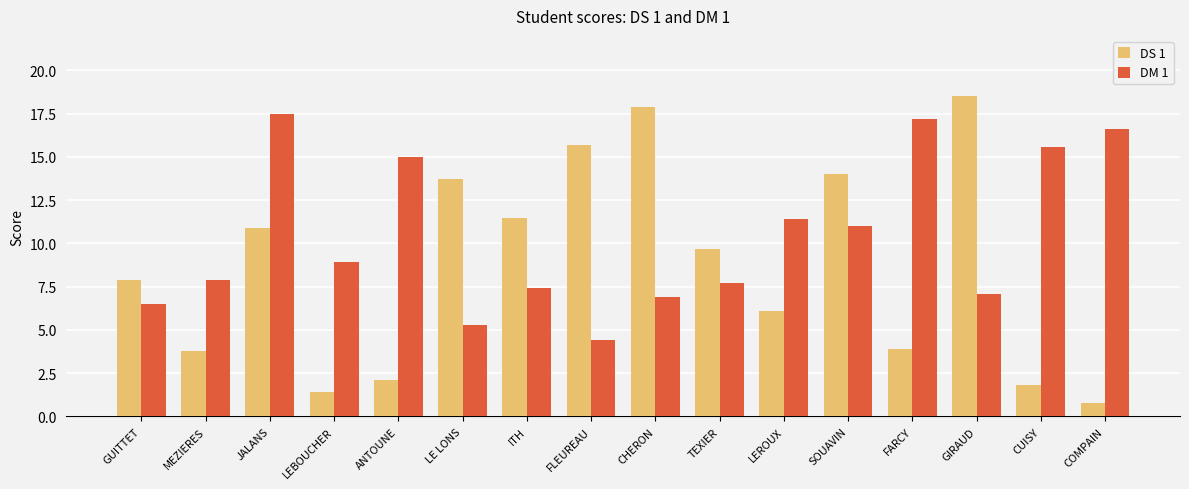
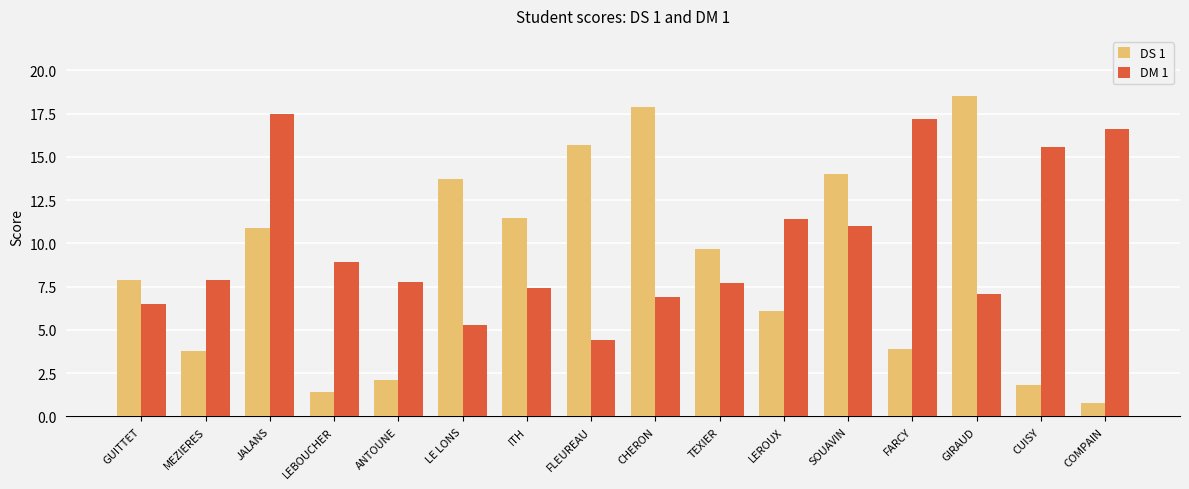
  {
    "DS 1": {
      "GUITTET": 7.9,
      "MEZIERES": 3.8,
      "JALANS": 10.9,
      "LEBOUCHER": 1.4,
      "ANTOUNE": 2.1,
      "LE LONS": 13.7,
      "ITH": 11.5,
      "FLEUREAU": 15.7,
      "CHERON": 17.9,
      "TEXIER": 9.7,
      "LEROUX": 6.1,
      "SOUAVIN": 14.0,
      "FARCY": 3.9,
      "GIRAUD": 18.5,
      "CUISY": 1.8,
      "COMPAIN": 0.8
    },
    "DM 1": {
      "GUITTET": 6.5,
      "MEZIERES": 7.9,
      "JALANS": 17.5,
      "LEBOUCHER": 8.9,
-     "ANTOUNE": 15.0,
+     "ANTOUNE": 7.8,
      "LE LONS": 5.3,
      "ITH": 7.4,
      "FLEUREAU": 4.4,
      "CHERON": 6.9,
      "TEXIER": 7.7,
      "LEROUX": 11.4,
      "SOUAVIN": 11.0,
      "FARCY": 17.2,
      "GIRAUD": 7.1,
      "CUISY": 15.6,
      "COMPAIN": 16.6
    }
  }
